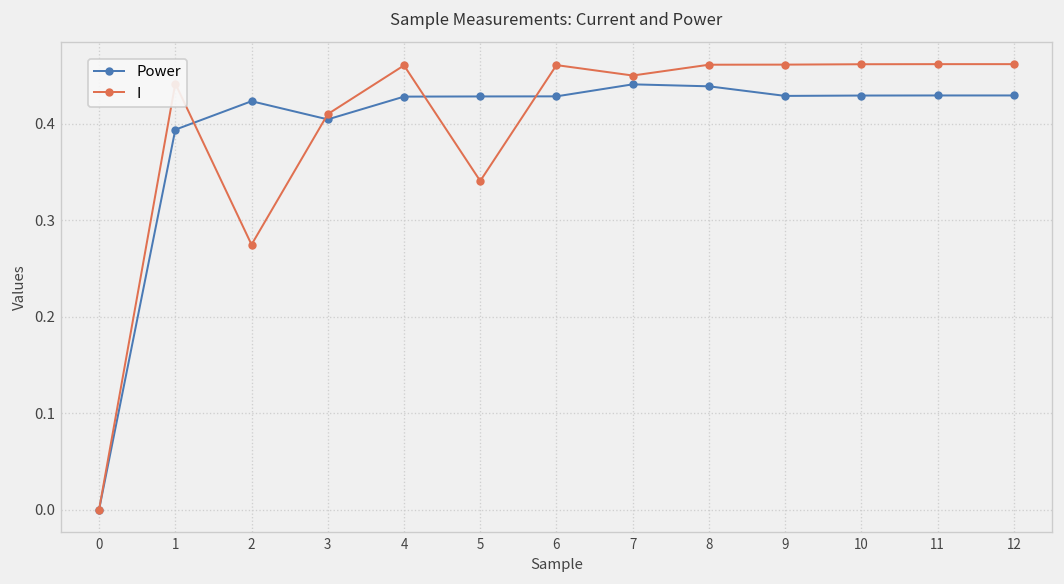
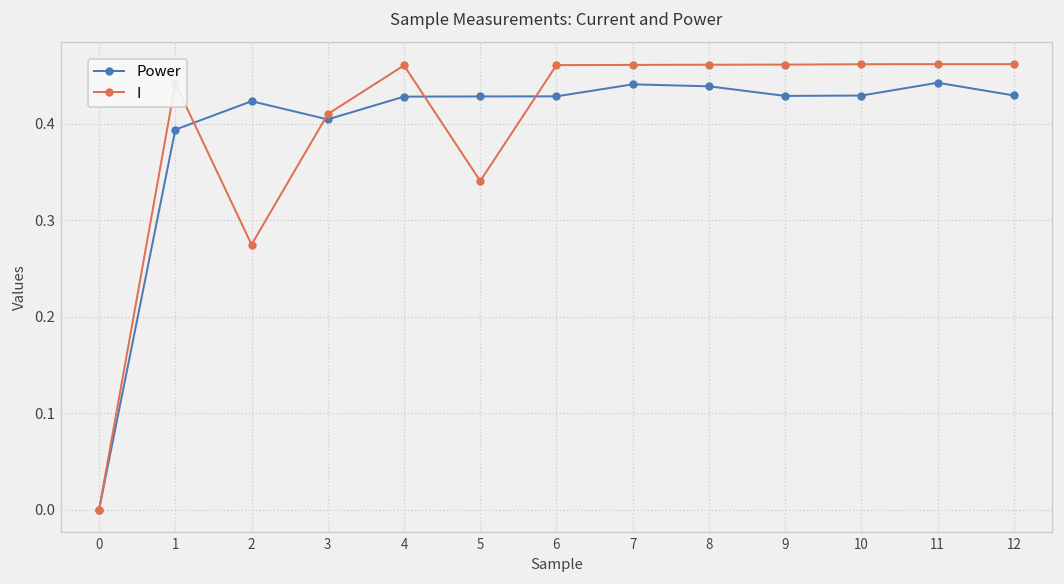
  {
    "Power": {
      "1": 0.39,
      "2": 0.42,
      "3": 0.40,
      "4": 0.43,
      "5": 0.43,
      "6": 0.43,
      "7": 0.44,
      "8": 0.44,
      "9": 0.43,
      "10": 0.43,
-     "11": 0.43,
+     "11": 0.44,
      "12": 0.43
    },
    "I": {
      "2": 0.27,
      "3": 0.41,
      "4": 0.46,
      "5": 0.34,
      "6": 0.46,
-     "7": 0.45,
+     "7": 0.46,
      "8": 0.46,
      "9": 0.46,
      "10": 0.46,
      "11": 0.46,
      "12": 0.46
    }
  }
